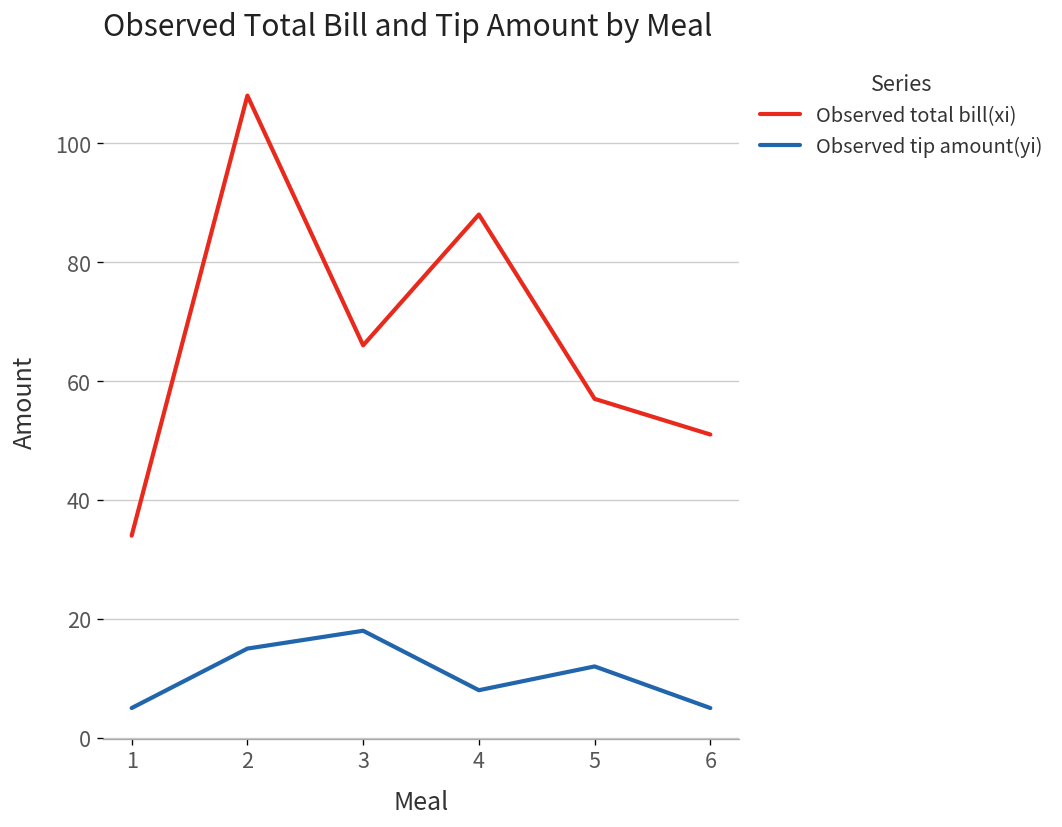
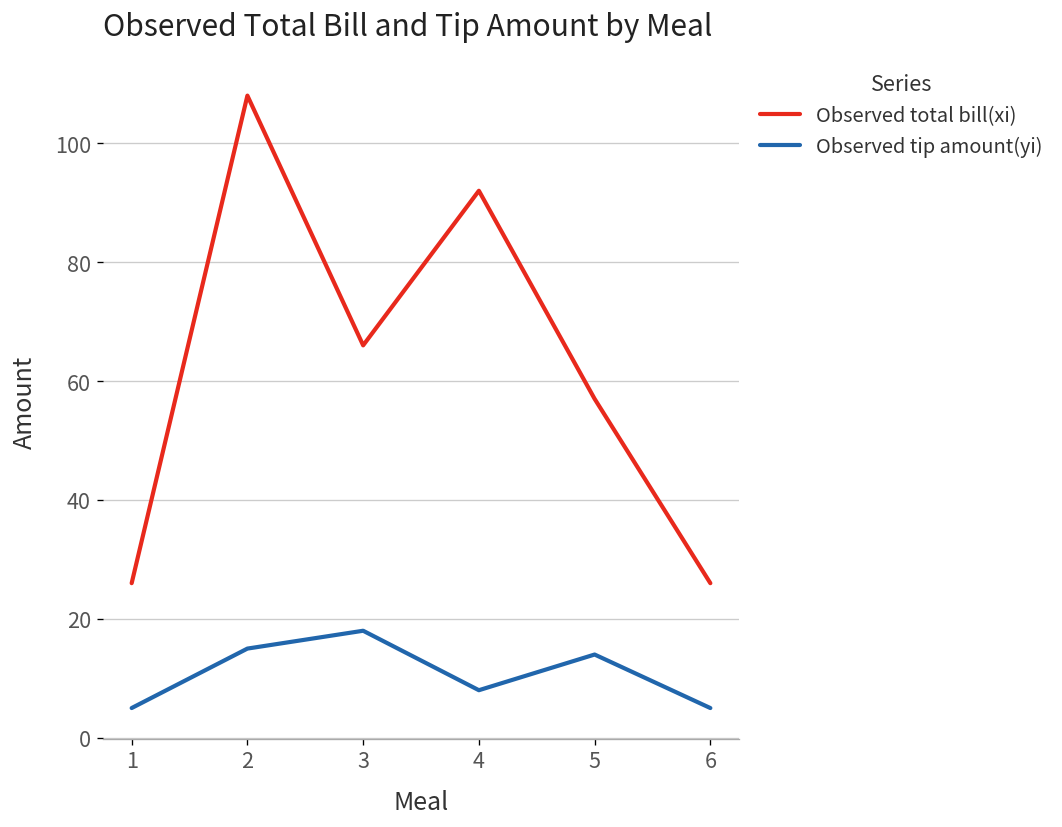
  {
    "Observed total bill(xi)": {
-     "1": 34,
+     "1": 26,
      "2": 108,
      "3": 66,
-     "4": 88,
+     "4": 92,
      "5": 57,
-     "6": 51
+     "6": 26
    },
    "Observed tip amount(yi)": {
      "1": 5,
      "2": 15,
      "3": 18,
      "4": 8,
-     "5": 12,
+     "5": 14,
      "6": 5
    }
  }
